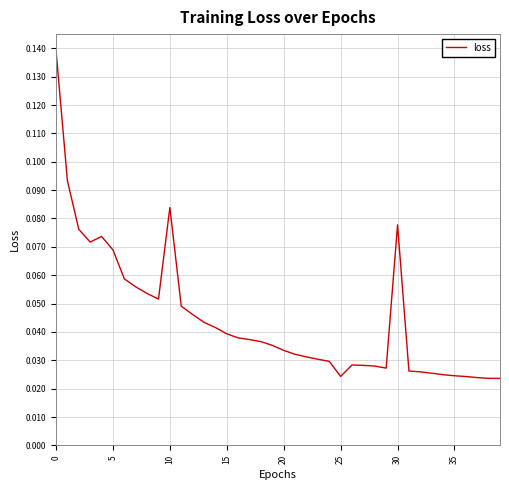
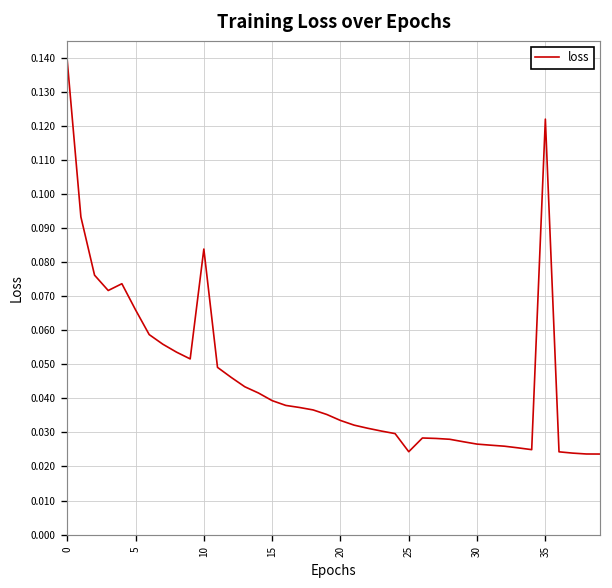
  {
    "0": 0.139,
-   "5": 0.069,
+   "5": 0.066,
    "10": 0.084,
    "15": 0.039,
    "20": 0.034,
    "25": 0.024,
-   "30": 0.078,
-   "35": 0.025
+   "30": 0.027,
+   "35": 0.122
  }
